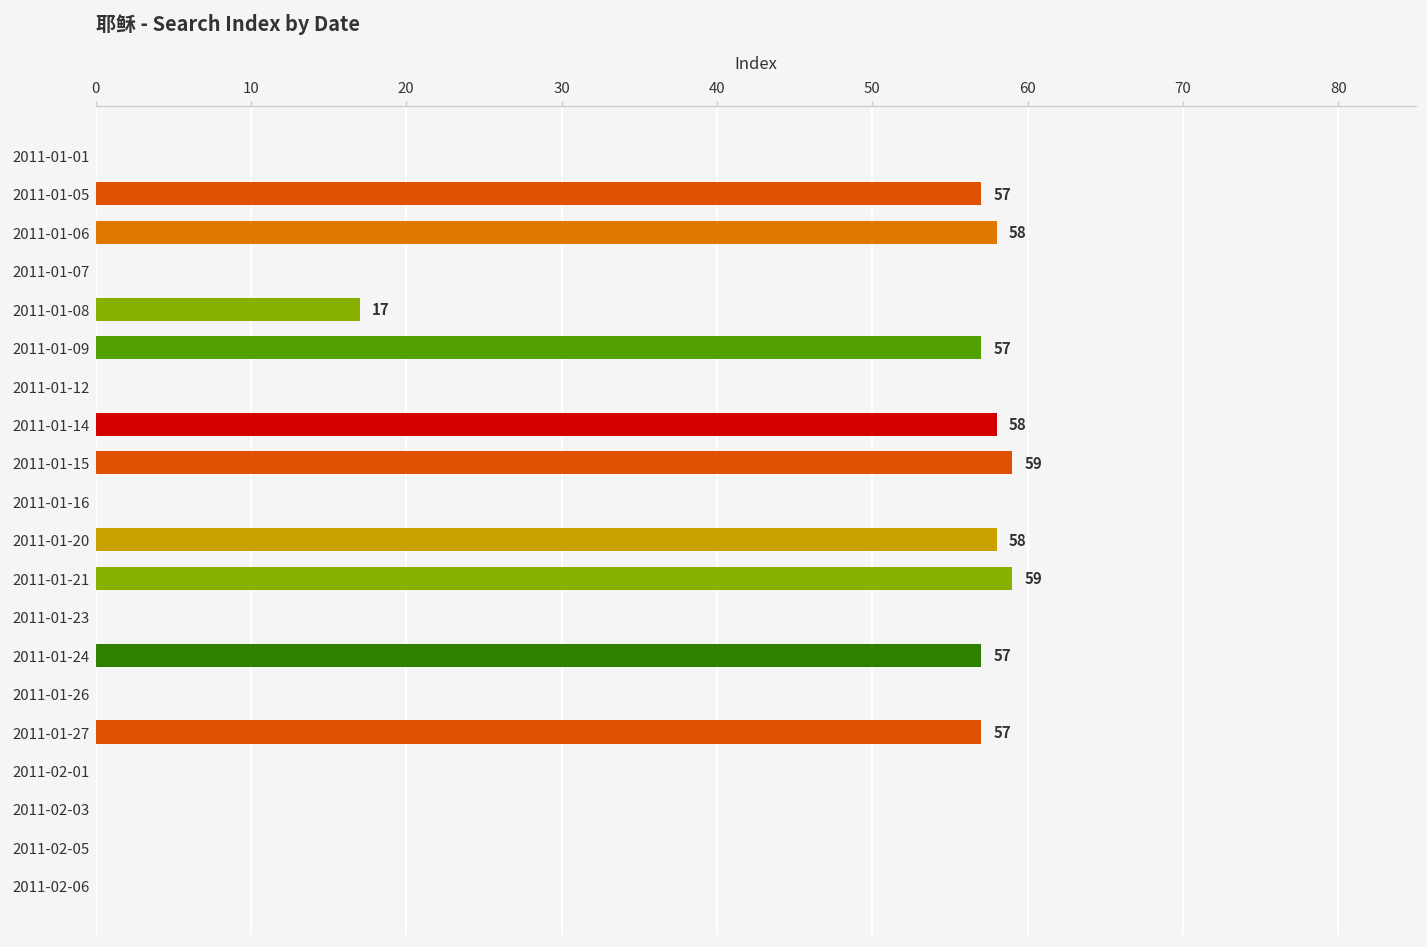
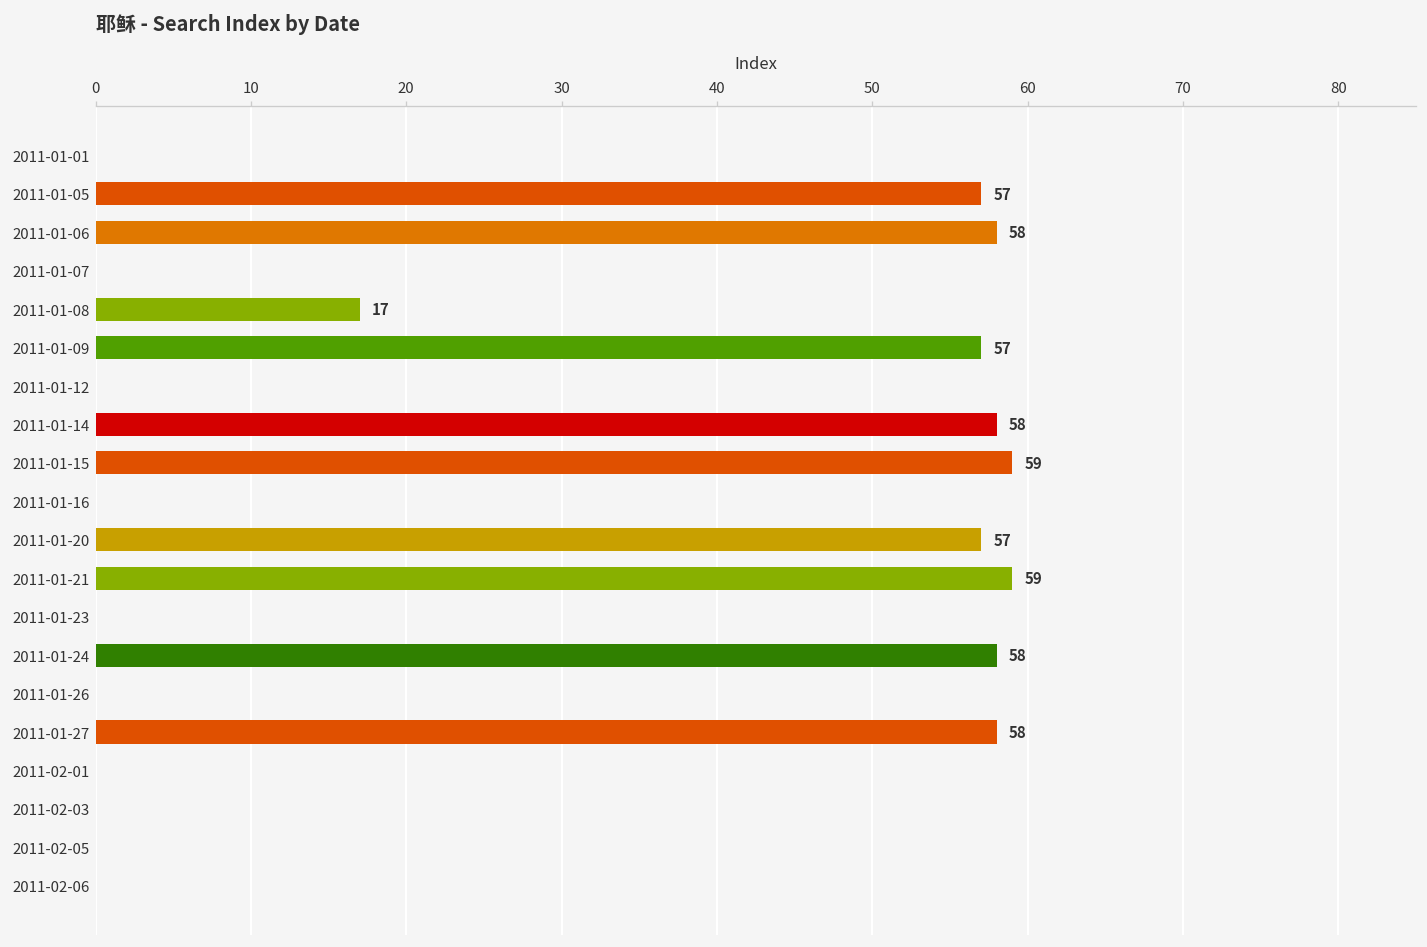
  {
    "2011-01-05": 57,
    "2011-01-06": 58,
    "2011-01-08": 17,
    "2011-01-09": 57,
    "2011-01-14": 58,
    "2011-01-15": 59,
-   "2011-01-20": 58,
+   "2011-01-20": 57,
    "2011-01-21": 59,
-   "2011-01-24": 57,
-   "2011-01-27": 57
+   "2011-01-24": 58,
+   "2011-01-27": 58
  }
